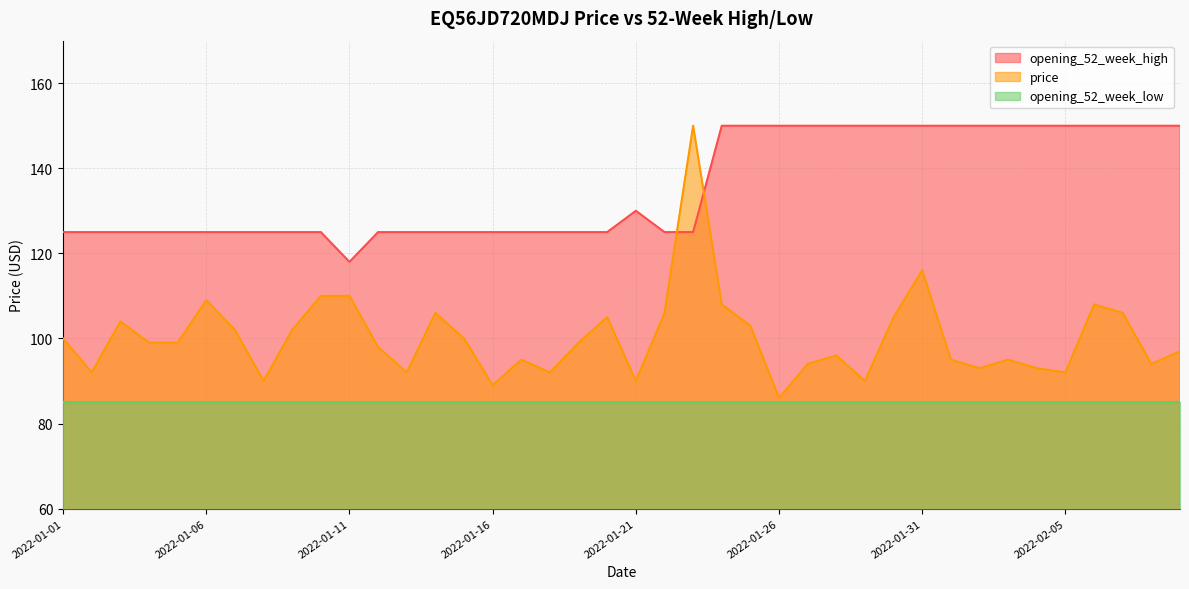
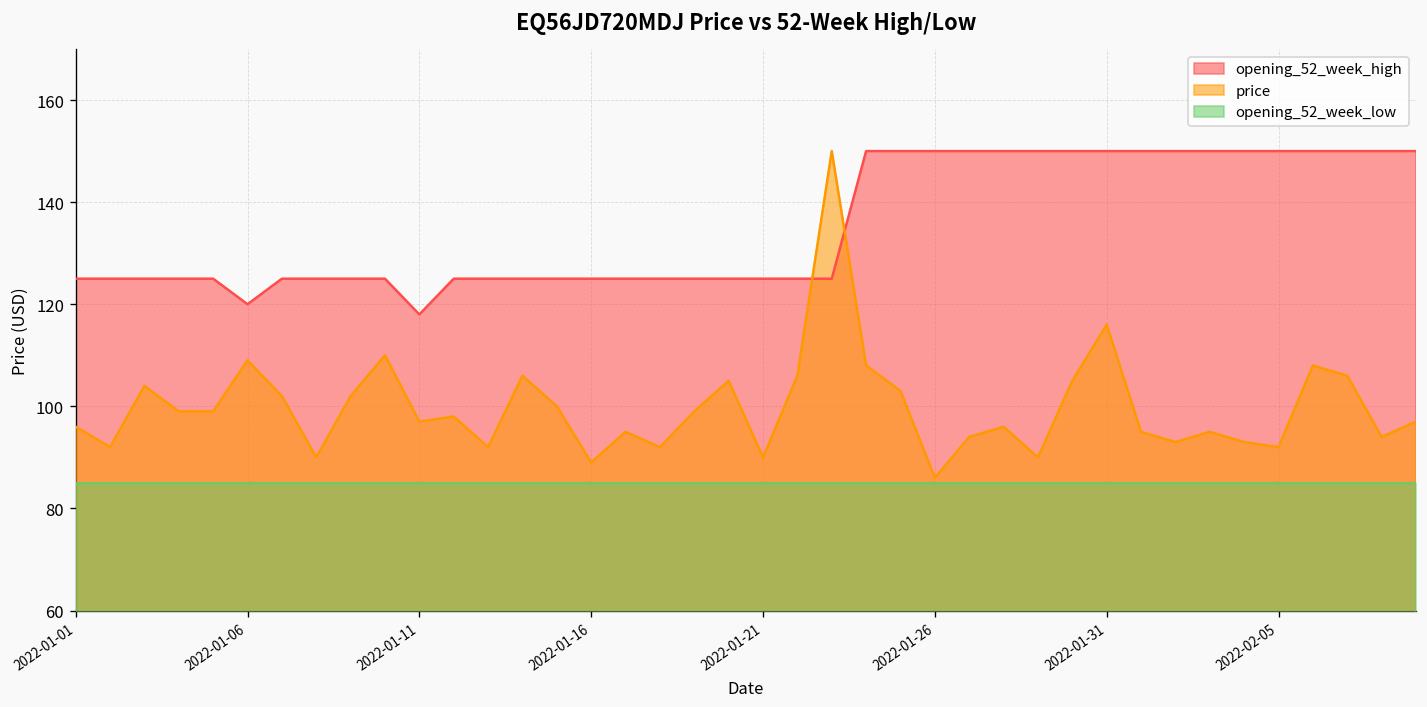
  {
    "opening_52_week_high": {
      "2022-01-01": 125,
-     "2022-01-06": 125,
+     "2022-01-06": 120,
      "2022-01-11": 118,
      "2022-01-16": 125,
-     "2022-01-21": 130,
+     "2022-01-21": 125,
      "2022-01-26": 150,
      "2022-01-31": 150,
      "2022-02-05": 150
    },
    "price": {
-     "2022-01-01": 100,
+     "2022-01-01": 96,
      "2022-01-06": 109,
-     "2022-01-11": 110,
+     "2022-01-11": 97,
      "2022-01-16": 89,
      "2022-01-21": 90,
      "2022-01-26": 86,
      "2022-01-31": 116,
      "2022-02-05": 92
    },
    "opening_52_week_low": {
      "2022-01-01": 85,
      "2022-01-06": 85,
      "2022-01-11": 85,
      "2022-01-16": 85,
      "2022-01-21": 85,
      "2022-01-26": 85,
      "2022-01-31": 85,
      "2022-02-05": 85
    }
  }
